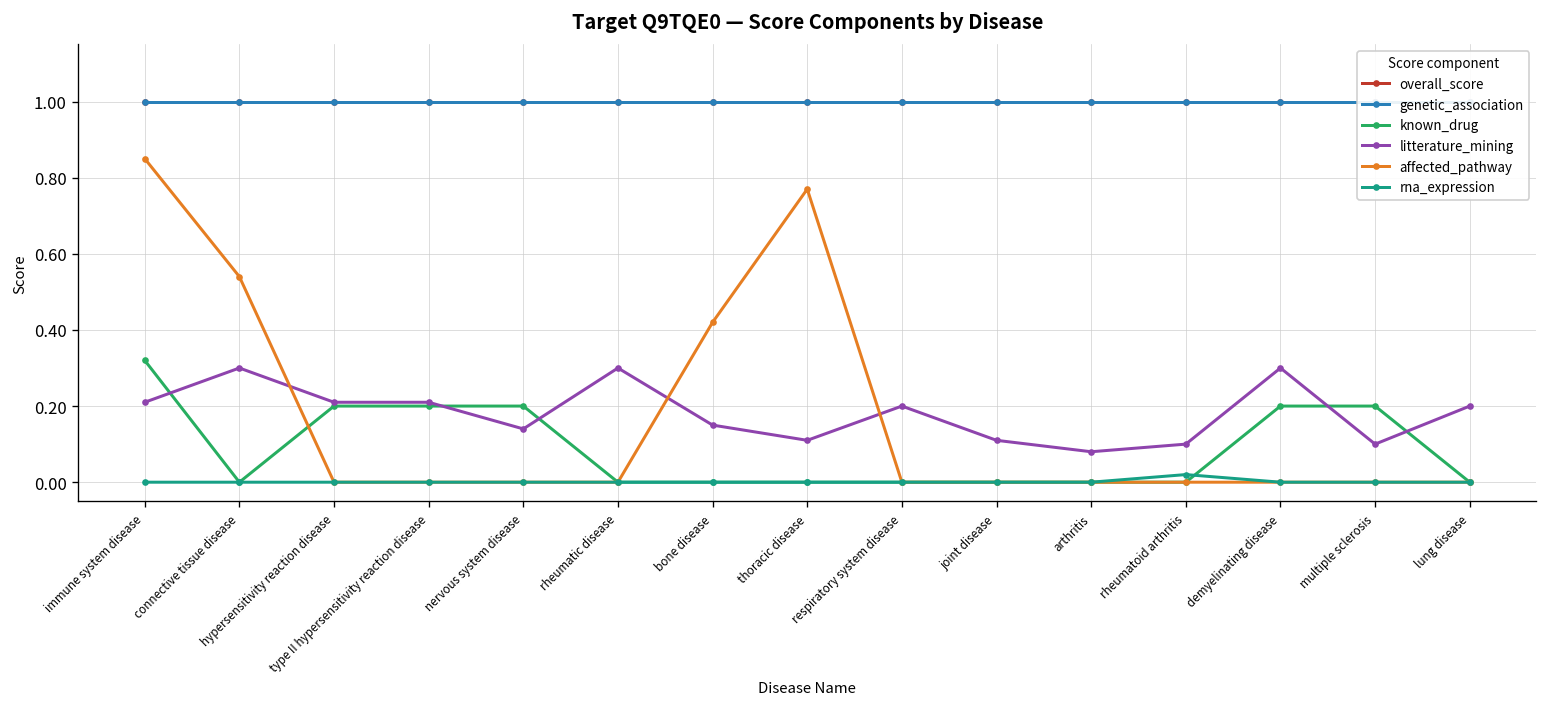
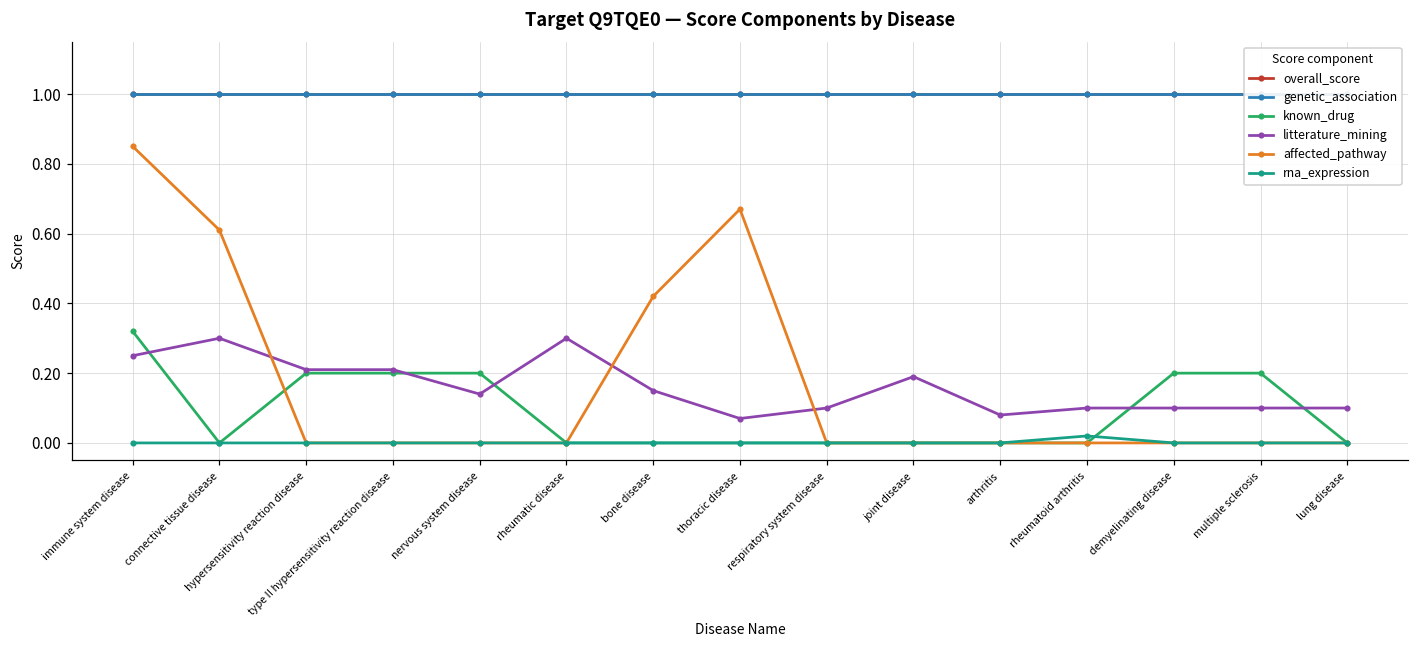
  {
    "genetic_association": {
      "immune system disease": 1.00,
      "connective tissue disease": 1.00,
      "hypersensitivity reaction disease": 1.00,
      "type II hypersensitivity reaction disease": 1.00,
      "nervous system disease": 1.00,
      "rheumatic disease": 1.00,
      "bone disease": 1.00,
      "thoracic disease": 1.00,
      "respiratory system disease": 1.00,
      "joint disease": 1.00,
      "arthritis": 1.00,
      "rheumatoid arthritis": 1.00,
      "demyelinating disease": 1.00
    },
    "litterature_mining": {
-     "immune system disease": 0.21,
+     "immune system disease": 0.25,
      "connective tissue disease": 0.30,
      "hypersensitivity reaction disease": 0.21,
      "type II hypersensitivity reaction disease": 0.21,
      "nervous system disease": 0.14,
      "rheumatic disease": 0.30,
      "bone disease": 0.15,
-     "thoracic disease": 0.11,
-     "respiratory system disease": 0.2,
-     "joint disease": 0.11,
+     "thoracic disease": 0.07,
+     "respiratory system disease": 0.1,
+     "joint disease": 0.19,
      "arthritis": 0.08,
      "rheumatoid arthritis": 0.10,
-     "demyelinating disease": 0.3,
+     "demyelinating disease": 0.1,
      "multiple sclerosis": 0.10,
-     "lung disease": 0.2
+     "lung disease": 0.1
    },
    "affected_pathway": {
      "immune system disease": 0.85,
-     "connective tissue disease": 0.54,
+     "connective tissue disease": 0.61,
      "bone disease": 0.42,
-     "thoracic disease": 0.77
+     "thoracic disease": 0.67
    }
  }
